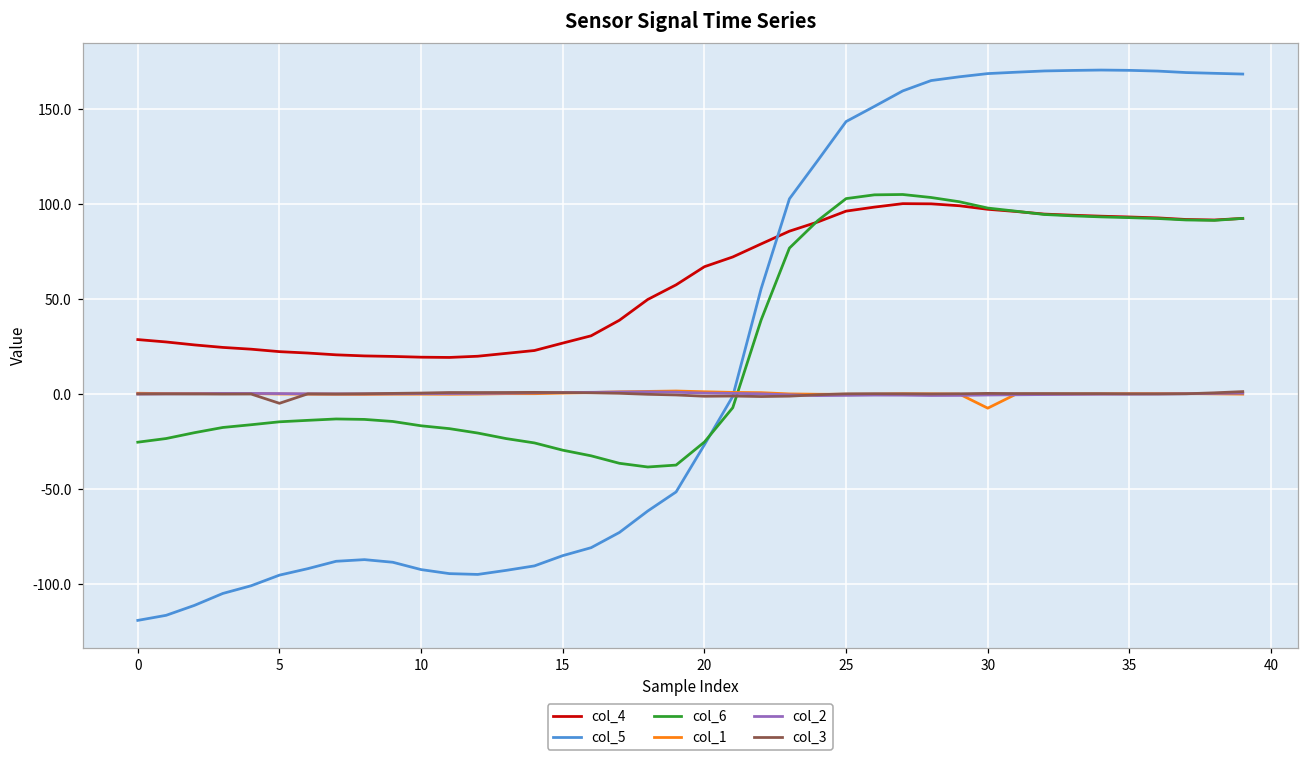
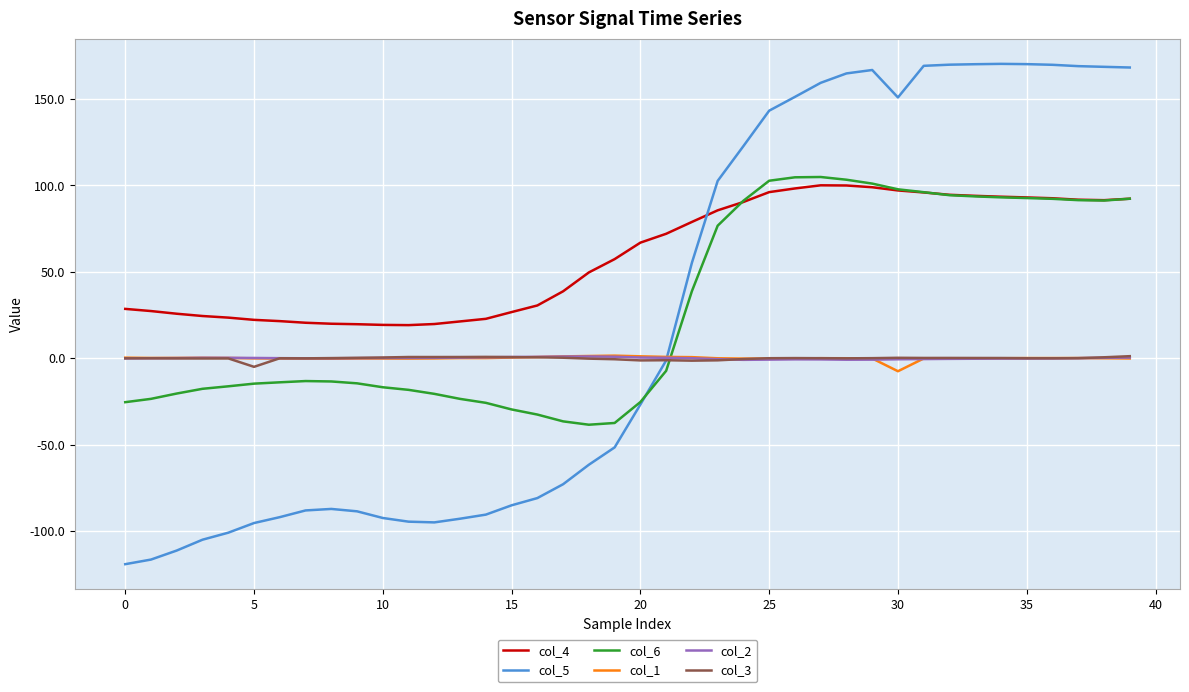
  {
    "col_4": {
      "0": 29,
      "5": 22,
      "10": 19,
      "15": 27,
      "20": 67,
      "25": 96
    },
    "col_5": {
      "0": -119,
      "5": -95,
      "10": -93,
      "15": -85,
      "25": 143,
-     "30": 169,
+     "30": 151,
      "35": 170
    },
    "col_6": {
      "0": -25,
      "5": -15,
      "10": -17,
      "15": -30,
      "25": 103
    },
    "col_1": {
      "30": -8
    },
    "col_3": {
      "5": -5,
      "20": -1
    }
  }
